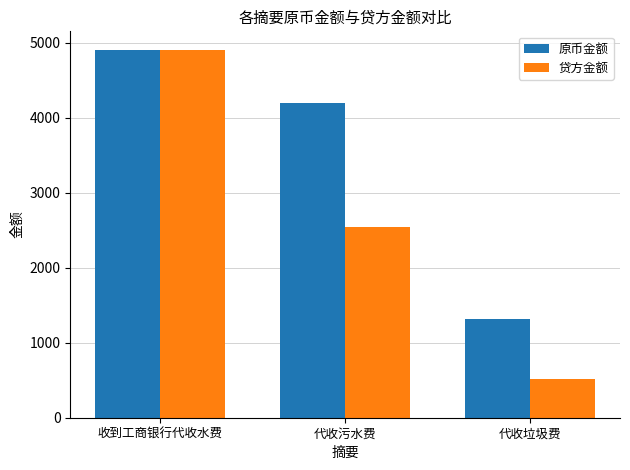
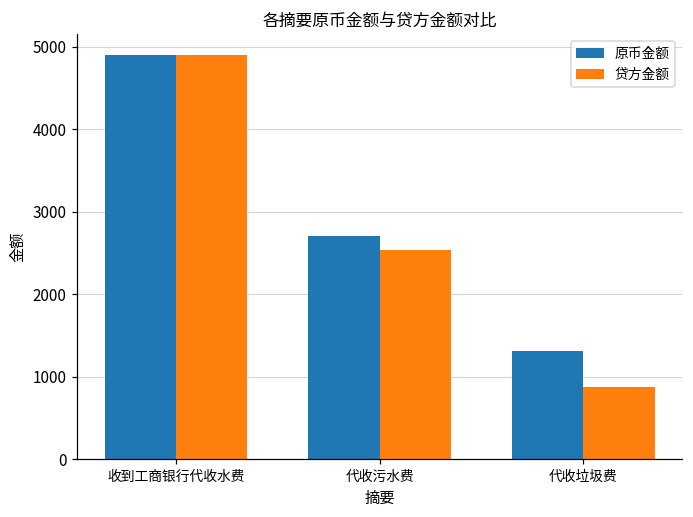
  {
    "原币金额": {
      "收到工商银行代收水费": 4900,
-     "代收污水费": 4200,
+     "代收污水费": 2700,
      "代收垃圾费": 1300
    },
    "贷方金额": {
      "收到工商银行代收水费": 4900,
      "代收污水费": 2500,
-     "代收垃圾费": 500
+     "代收垃圾费": 900
    }
  }
